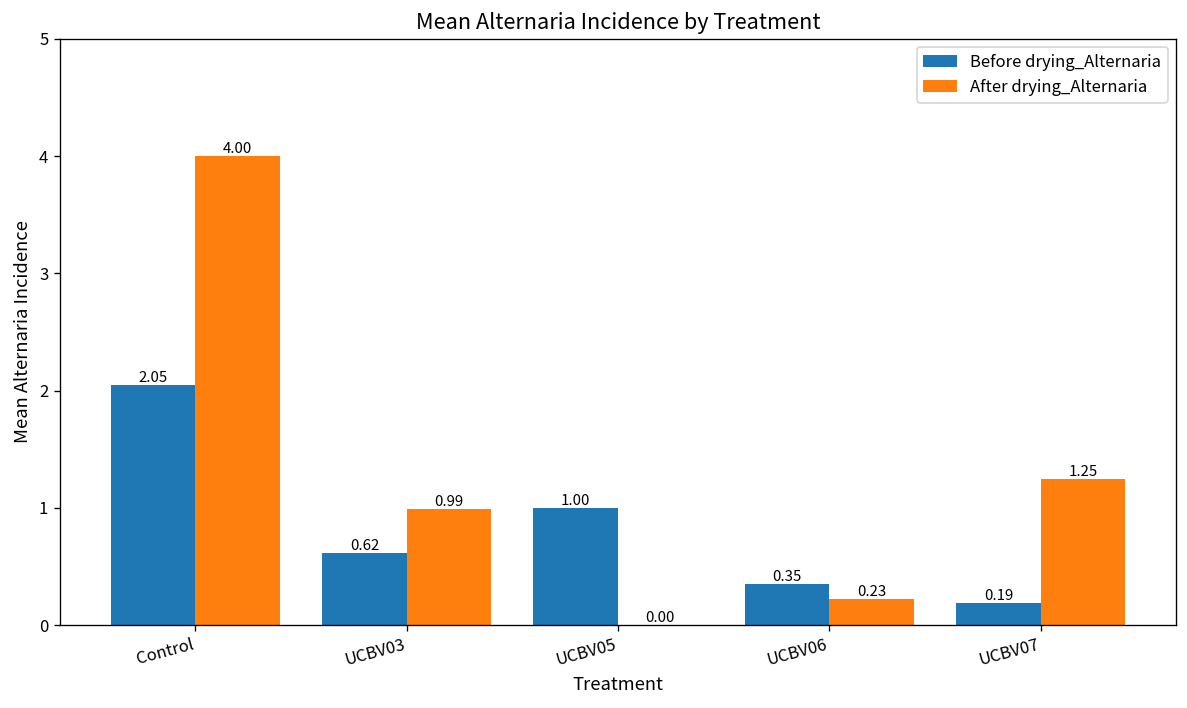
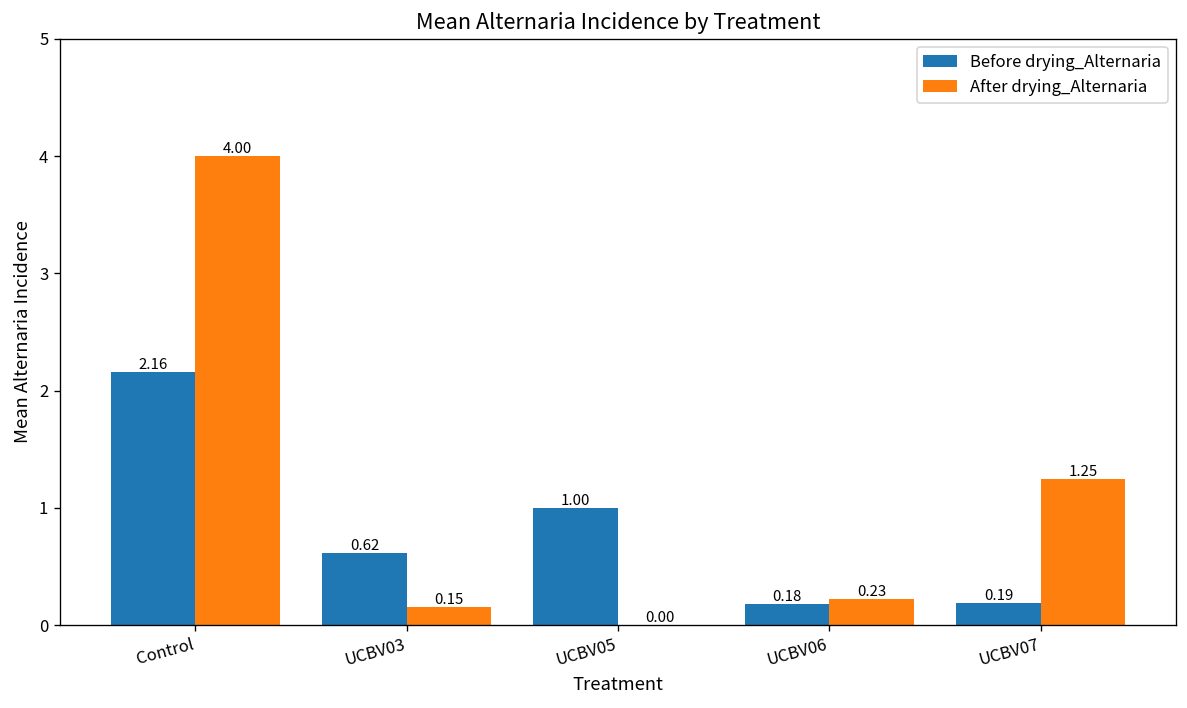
  {
    "Before drying_Alternaria": {
-     "Control": 2.05,
+     "Control": 2.16,
      "UCBV03": 0.62,
      "UCBV05": 1.00,
-     "UCBV06": 0.35,
+     "UCBV06": 0.18,
      "UCBV07": 0.19
    },
    "After drying_Alternaria": {
      "Control": 4.00,
-     "UCBV03": 0.99,
+     "UCBV03": 0.15,
      "UCBV05": 0.00,
      "UCBV06": 0.23,
      "UCBV07": 1.25
    }
  }
